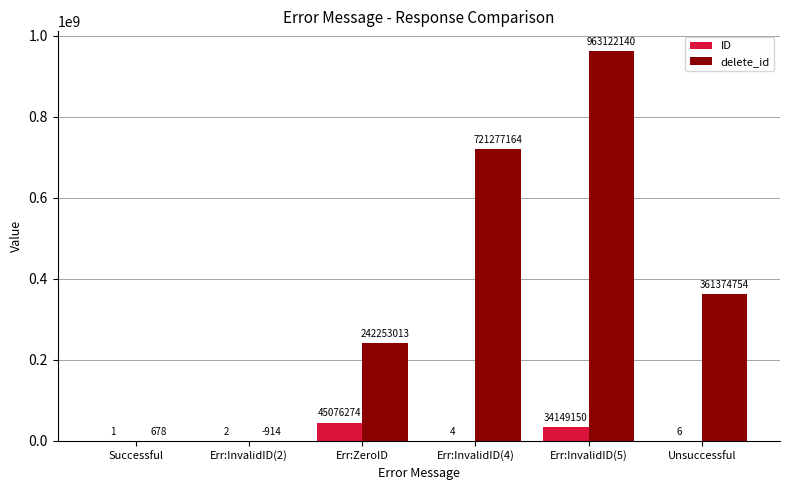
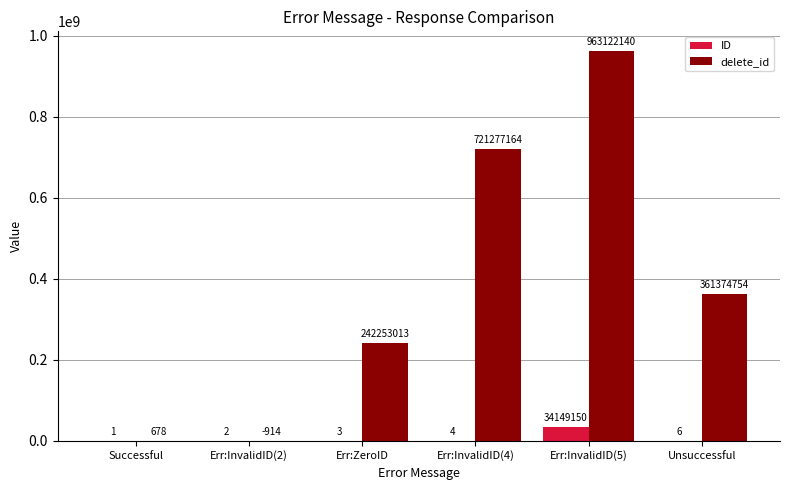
  {
    "ID": {
      "Successful": 1,
      "Err:InvalidID(2)": 2,
-     "Err:ZeroID": 45076274,
+     "Err:ZeroID": 3,
      "Err:InvalidID(4)": 4,
      "Err:InvalidID(5)": 34149150,
      "Unsuccessful": 6
    },
    "delete_id": {
      "Successful": 678,
      "Err:InvalidID(2)": -914,
      "Err:ZeroID": 242253013,
      "Err:InvalidID(4)": 721277164,
      "Err:InvalidID(5)": 963122140,
      "Unsuccessful": 361374754
    }
  }
